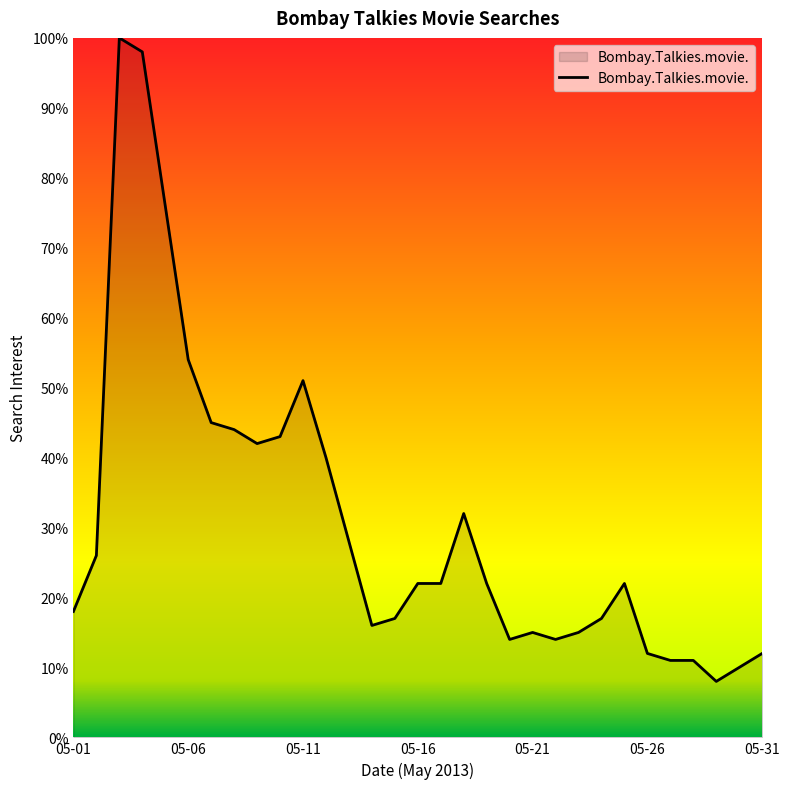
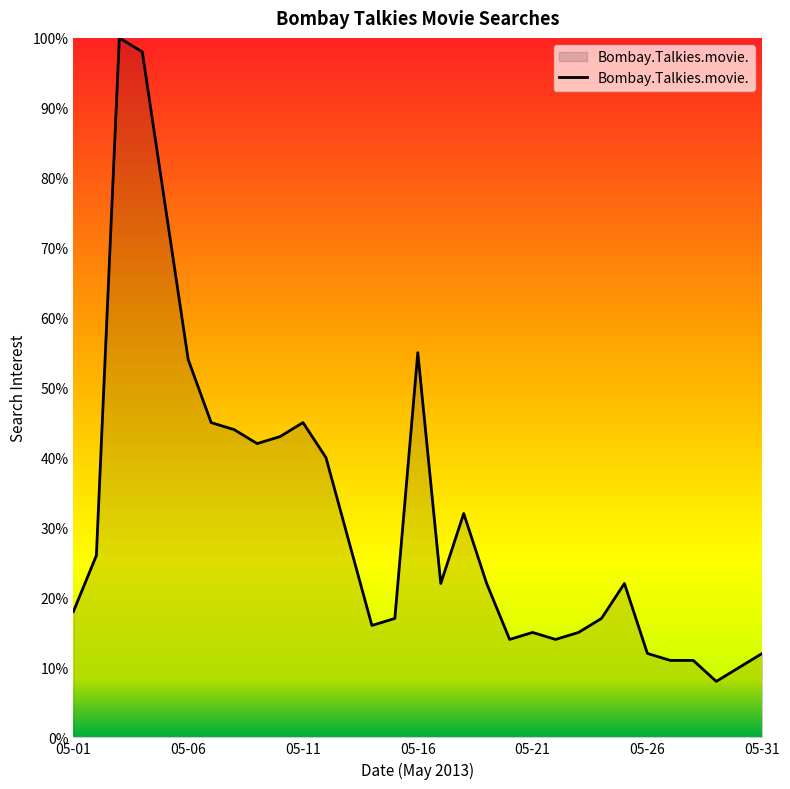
  {
    "05-01": "18%",
    "05-06": "54%",
-   "05-11": "51%",
-   "05-16": "22%",
+   "05-11": "45%",
+   "05-16": "55%",
    "05-21": "15%",
    "05-26": "12%",
    "05-31": "12%"
  }
